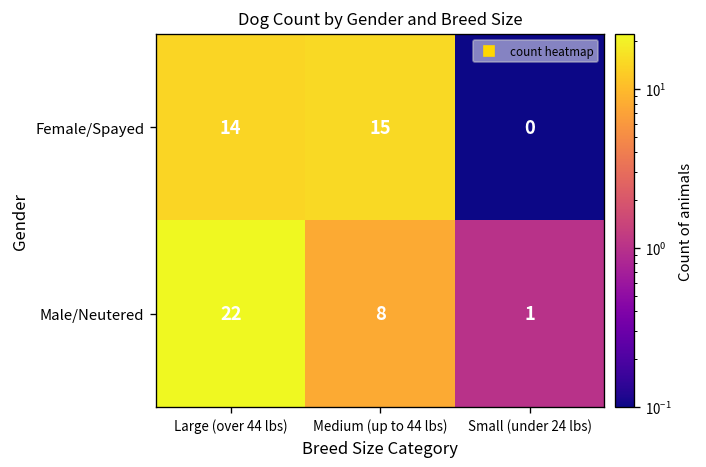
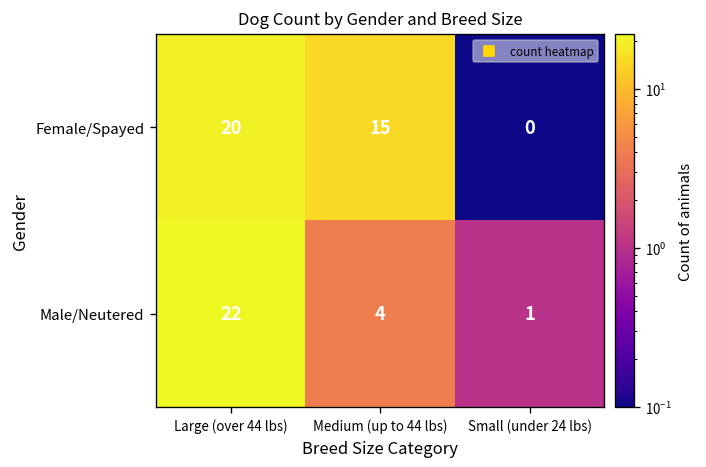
  {
    "Female/Spayed": {
-     "Large (over 44 lbs)": 14,
+     "Large (over 44 lbs)": 20,
      "Medium (up to 44 lbs)": 15,
      "Small (under 24 lbs)": 0
    },
    "Male/Neutered": {
      "Large (over 44 lbs)": 22,
-     "Medium (up to 44 lbs)": 8,
+     "Medium (up to 44 lbs)": 4,
      "Small (under 24 lbs)": 1
    }
  }
